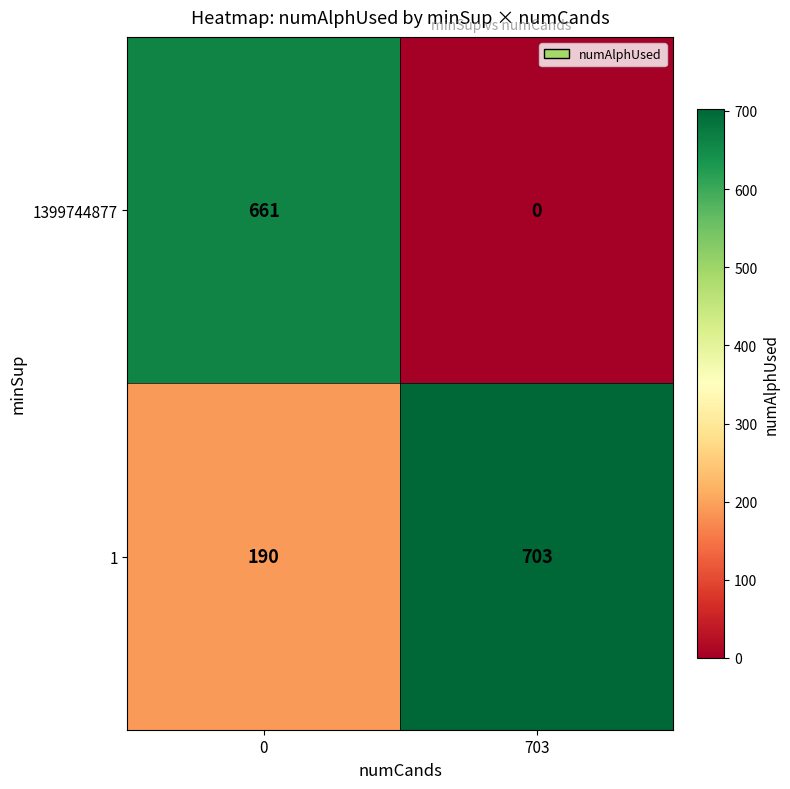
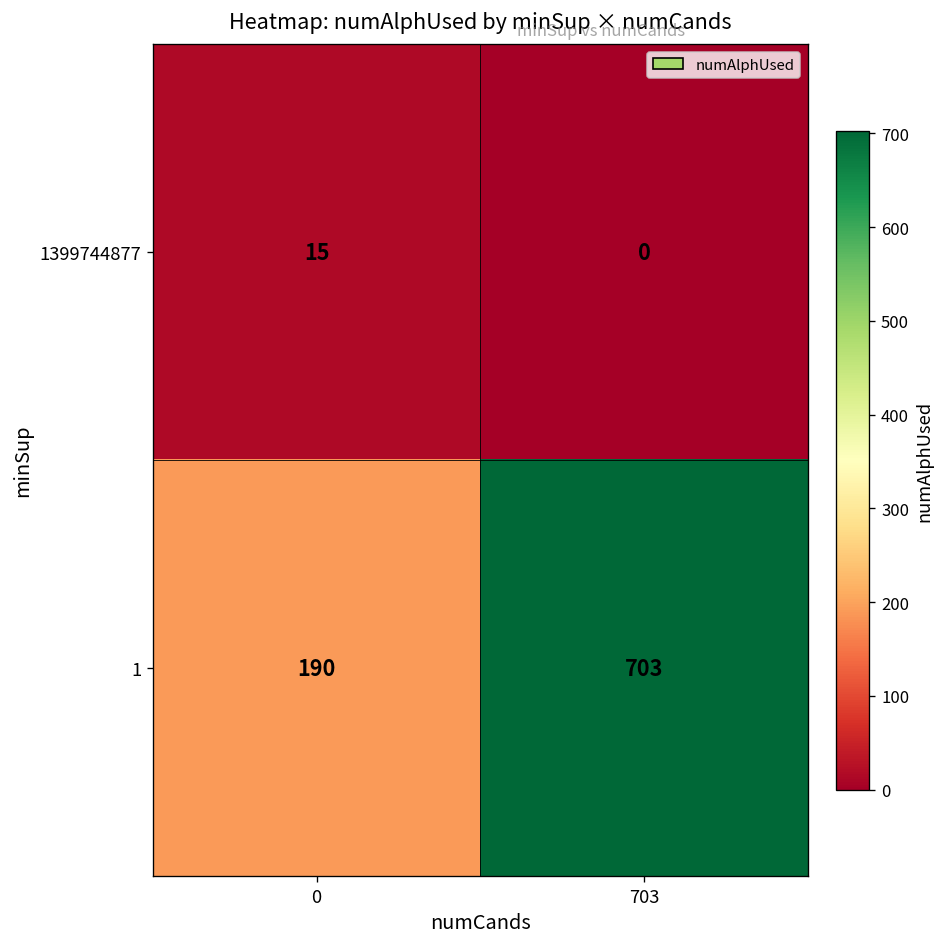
  {
    "1399744877": {
-     "0": 661,
+     "0": 15,
      "703": 0
    },
    "1": {
      "0": 190,
      "703": 703
    }
  }
